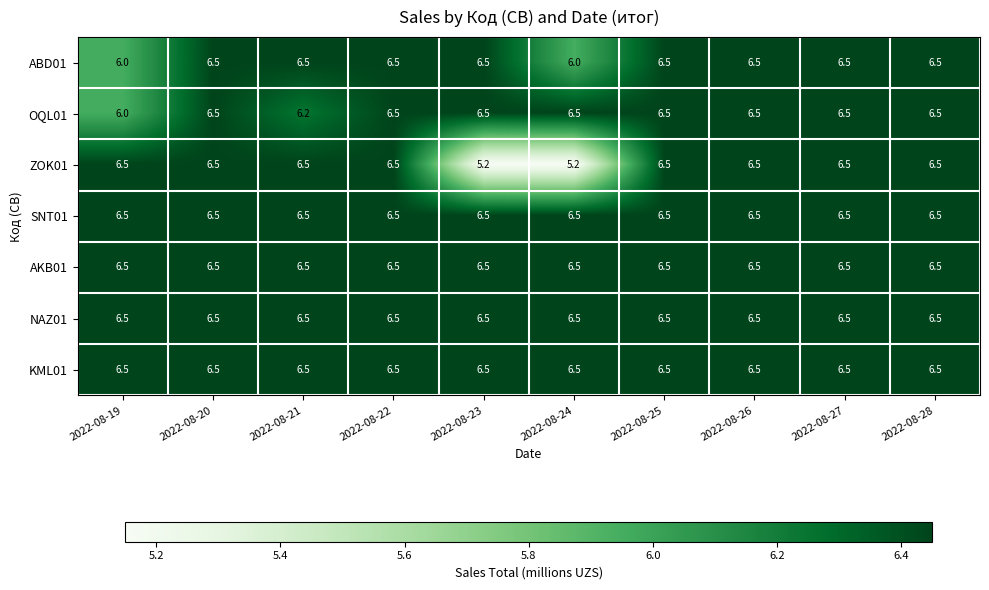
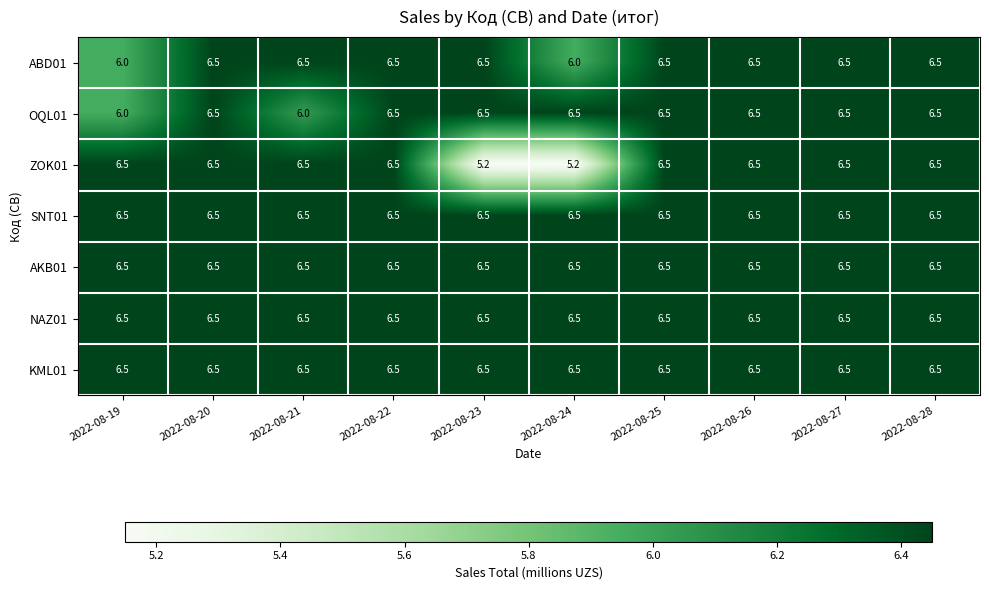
  {
    "ABD01": {
      "2022-08-19": 6.0,
      "2022-08-20": 6.5,
      "2022-08-21": 6.5,
      "2022-08-22": 6.5,
      "2022-08-23": 6.5,
      "2022-08-24": 6.0,
      "2022-08-25": 6.5,
      "2022-08-26": 6.5,
      "2022-08-27": 6.5,
      "2022-08-28": 6.5
    },
    "OQL01": {
      "2022-08-19": 6.0,
      "2022-08-20": 6.5,
-     "2022-08-21": 6.2,
+     "2022-08-21": 6.0,
      "2022-08-22": 6.5,
      "2022-08-23": 6.5,
      "2022-08-24": 6.5,
      "2022-08-25": 6.5,
      "2022-08-26": 6.5,
      "2022-08-27": 6.5,
      "2022-08-28": 6.5
    },
    "ZOK01": {
      "2022-08-19": 6.5,
      "2022-08-20": 6.5,
      "2022-08-21": 6.5,
      "2022-08-22": 6.5,
      "2022-08-23": 5.2,
      "2022-08-24": 5.2,
      "2022-08-25": 6.5,
      "2022-08-26": 6.5,
      "2022-08-27": 6.5,
      "2022-08-28": 6.5
    },
    "SNT01": {
      "2022-08-19": 6.5,
      "2022-08-20": 6.5,
      "2022-08-21": 6.5,
      "2022-08-22": 6.5,
      "2022-08-23": 6.5,
      "2022-08-24": 6.5,
      "2022-08-25": 6.5,
      "2022-08-26": 6.5,
      "2022-08-27": 6.5,
      "2022-08-28": 6.5
    },
    "AKB01": {
      "2022-08-19": 6.5,
      "2022-08-20": 6.5,
      "2022-08-21": 6.5,
      "2022-08-22": 6.5,
      "2022-08-23": 6.5,
      "2022-08-24": 6.5,
      "2022-08-25": 6.5,
      "2022-08-26": 6.5,
      "2022-08-27": 6.5,
      "2022-08-28": 6.5
    },
    "NAZ01": {
      "2022-08-19": 6.5,
      "2022-08-20": 6.5,
      "2022-08-21": 6.5,
      "2022-08-22": 6.5,
      "2022-08-23": 6.5,
      "2022-08-24": 6.5,
      "2022-08-25": 6.5,
      "2022-08-26": 6.5,
      "2022-08-27": 6.5,
      "2022-08-28": 6.5
    },
    "KML01": {
      "2022-08-19": 6.5,
      "2022-08-20": 6.5,
      "2022-08-21": 6.5,
      "2022-08-22": 6.5,
      "2022-08-23": 6.5,
      "2022-08-24": 6.5,
      "2022-08-25": 6.5,
      "2022-08-26": 6.5,
      "2022-08-27": 6.5,
      "2022-08-28": 6.5
    }
  }
